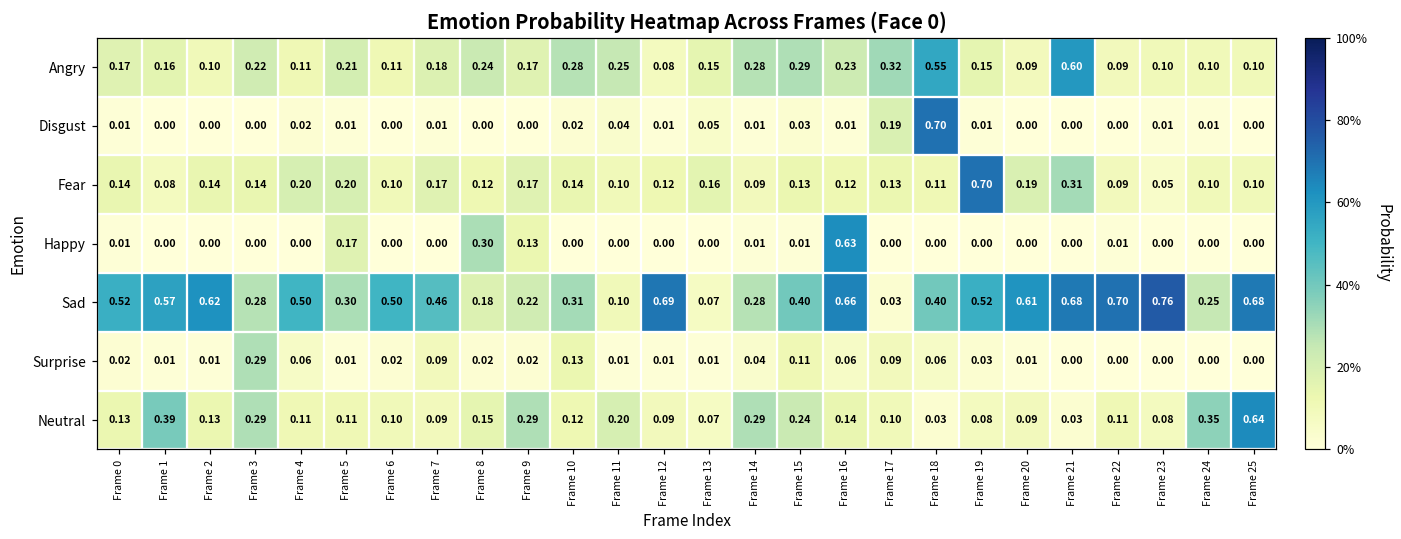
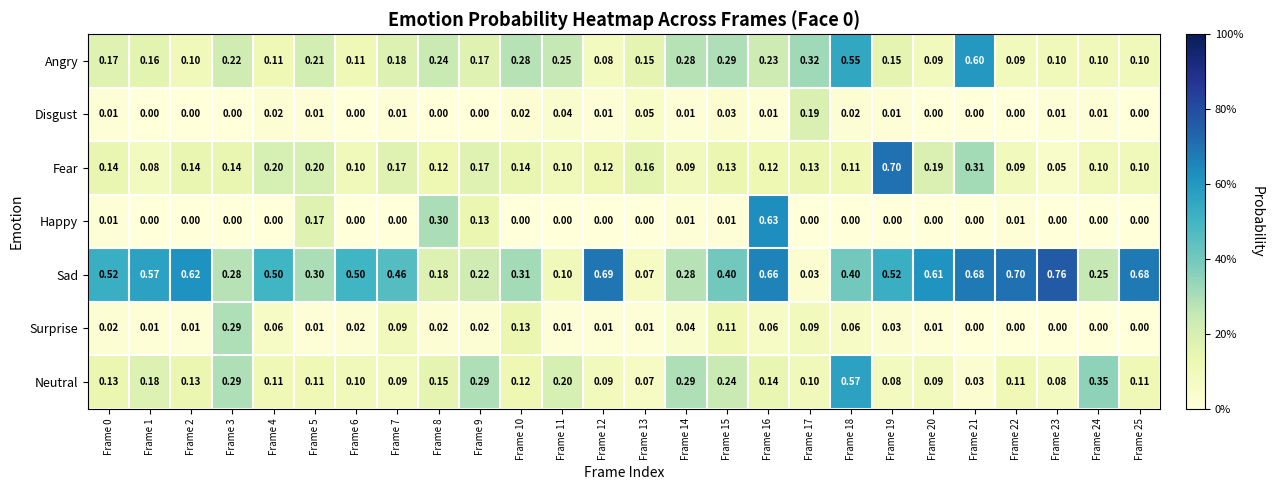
  {
    "Angry": {
      "Frame 0": 0.17,
      "Frame 1": 0.16,
      "Frame 2": 0.10,
      "Frame 3": 0.22,
      "Frame 4": 0.11,
      "Frame 5": 0.21,
      "Frame 6": 0.11,
      "Frame 7": 0.18,
      "Frame 8": 0.24,
      "Frame 9": 0.17,
      "Frame 10": 0.28,
      "Frame 11": 0.25,
      "Frame 12": 0.08,
      "Frame 13": 0.15,
      "Frame 14": 0.28,
      "Frame 15": 0.29,
      "Frame 16": 0.23,
      "Frame 17": 0.32,
      "Frame 18": 0.55,
      "Frame 19": 0.15,
      "Frame 20": 0.09,
      "Frame 21": 0.60,
      "Frame 22": 0.09,
      "Frame 23": 0.10,
      "Frame 24": 0.10,
      "Frame 25": 0.10
    },
    "Disgust": {
      "Frame 0": 0.01,
      "Frame 1": 0.00,
      "Frame 2": 0.00,
      "Frame 3": 0.00,
      "Frame 4": 0.02,
      "Frame 5": 0.01,
      "Frame 6": 0.00,
      "Frame 7": 0.01,
      "Frame 8": 0.00,
      "Frame 9": 0.00,
      "Frame 10": 0.02,
      "Frame 11": 0.04,
      "Frame 12": 0.01,
      "Frame 13": 0.05,
      "Frame 14": 0.01,
      "Frame 15": 0.03,
      "Frame 16": 0.01,
      "Frame 17": 0.19,
-     "Frame 18": 0.70,
+     "Frame 18": 0.02,
      "Frame 19": 0.01,
      "Frame 20": 0.00,
      "Frame 21": 0.00,
      "Frame 22": 0.00,
      "Frame 23": 0.01,
      "Frame 24": 0.01,
      "Frame 25": 0.00
    },
    "Fear": {
      "Frame 0": 0.14,
      "Frame 1": 0.08,
      "Frame 2": 0.14,
      "Frame 3": 0.14,
      "Frame 4": 0.20,
      "Frame 5": 0.20,
      "Frame 6": 0.10,
      "Frame 7": 0.17,
      "Frame 8": 0.12,
      "Frame 9": 0.17,
      "Frame 10": 0.14,
      "Frame 11": 0.10,
      "Frame 12": 0.12,
      "Frame 13": 0.16,
      "Frame 14": 0.09,
      "Frame 15": 0.13,
      "Frame 16": 0.12,
      "Frame 17": 0.13,
      "Frame 18": 0.11,
      "Frame 19": 0.70,
      "Frame 20": 0.19,
      "Frame 21": 0.31,
      "Frame 22": 0.09,
      "Frame 23": 0.05,
      "Frame 24": 0.10,
      "Frame 25": 0.10
    },
    "Happy": {
      "Frame 0": 0.01,
      "Frame 1": 0.00,
      "Frame 2": 0.00,
      "Frame 3": 0.00,
      "Frame 4": 0.00,
      "Frame 5": 0.17,
      "Frame 6": 0.00,
      "Frame 7": 0.00,
      "Frame 8": 0.30,
      "Frame 9": 0.13,
      "Frame 10": 0.00,
      "Frame 11": 0.00,
      "Frame 12": 0.00,
      "Frame 13": 0.00,
      "Frame 14": 0.01,
      "Frame 15": 0.01,
      "Frame 16": 0.63,
      "Frame 17": 0.00,
      "Frame 18": 0.00,
      "Frame 19": 0.00,
      "Frame 20": 0.00,
      "Frame 21": 0.00,
      "Frame 22": 0.01,
      "Frame 23": 0.00,
      "Frame 24": 0.00,
      "Frame 25": 0.00
    },
    "Sad": {
      "Frame 0": 0.52,
      "Frame 1": 0.57,
      "Frame 2": 0.62,
      "Frame 3": 0.28,
      "Frame 4": 0.50,
      "Frame 5": 0.30,
      "Frame 6": 0.50,
      "Frame 7": 0.46,
      "Frame 8": 0.18,
      "Frame 9": 0.22,
      "Frame 10": 0.31,
      "Frame 11": 0.10,
      "Frame 12": 0.69,
      "Frame 13": 0.07,
      "Frame 14": 0.28,
      "Frame 15": 0.40,
      "Frame 16": 0.66,
      "Frame 17": 0.03,
      "Frame 18": 0.40,
      "Frame 19": 0.52,
      "Frame 20": 0.61,
      "Frame 21": 0.68,
      "Frame 22": 0.70,
      "Frame 23": 0.76,
      "Frame 24": 0.25,
      "Frame 25": 0.68
    },
    "Surprise": {
      "Frame 0": 0.02,
      "Frame 1": 0.01,
      "Frame 2": 0.01,
      "Frame 3": 0.29,
      "Frame 4": 0.06,
      "Frame 5": 0.01,
      "Frame 6": 0.02,
      "Frame 7": 0.09,
      "Frame 8": 0.02,
      "Frame 9": 0.02,
      "Frame 10": 0.13,
      "Frame 11": 0.01,
      "Frame 12": 0.01,
      "Frame 13": 0.01,
      "Frame 14": 0.04,
      "Frame 15": 0.11,
      "Frame 16": 0.06,
      "Frame 17": 0.09,
      "Frame 18": 0.06,
      "Frame 19": 0.03,
      "Frame 20": 0.01,
      "Frame 21": 0.00,
      "Frame 22": 0.00,
      "Frame 23": 0.00,
      "Frame 24": 0.00,
      "Frame 25": 0.00
    },
    "Neutral": {
      "Frame 0": 0.13,
-     "Frame 1": 0.39,
+     "Frame 1": 0.18,
      "Frame 2": 0.13,
      "Frame 3": 0.29,
      "Frame 4": 0.11,
      "Frame 5": 0.11,
      "Frame 6": 0.10,
      "Frame 7": 0.09,
      "Frame 8": 0.15,
      "Frame 9": 0.29,
      "Frame 10": 0.12,
      "Frame 11": 0.20,
      "Frame 12": 0.09,
      "Frame 13": 0.07,
      "Frame 14": 0.29,
      "Frame 15": 0.24,
      "Frame 16": 0.14,
      "Frame 17": 0.10,
-     "Frame 18": 0.03,
+     "Frame 18": 0.57,
      "Frame 19": 0.08,
      "Frame 20": 0.09,
      "Frame 21": 0.03,
      "Frame 22": 0.11,
      "Frame 23": 0.08,
      "Frame 24": 0.35,
-     "Frame 25": 0.64
+     "Frame 25": 0.11
    }
  }
